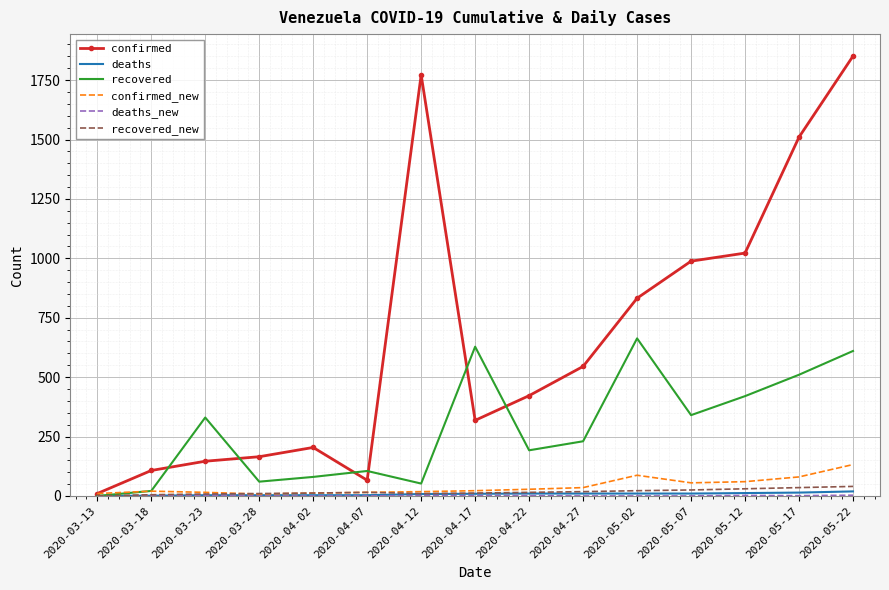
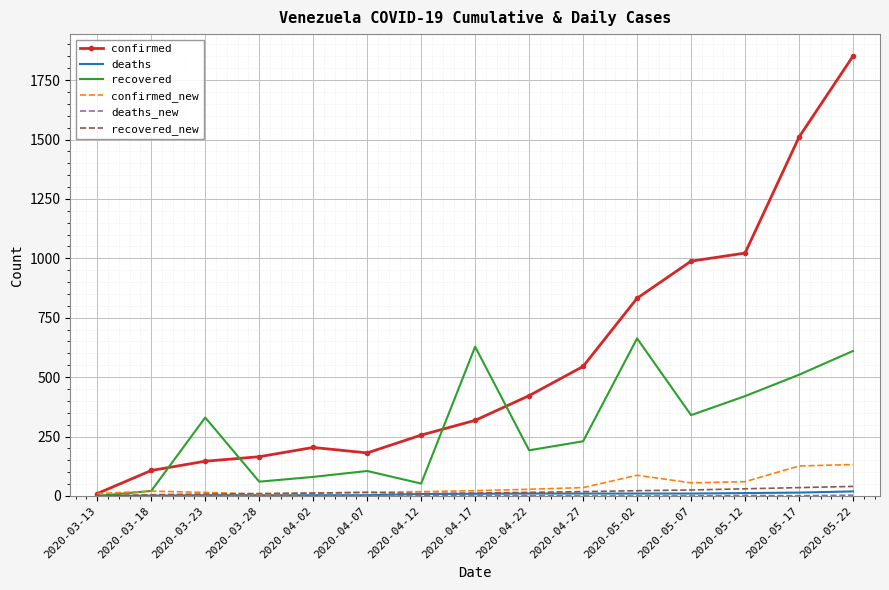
  {
    "confirmed": {
      "2020-03-18": 110,
      "2020-03-23": 150,
      "2020-03-28": 170,
      "2020-04-02": 200,
-     "2020-04-07": 70,
-     "2020-04-12": 1770,
+     "2020-04-07": 180,
+     "2020-04-12": 260,
      "2020-04-17": 320,
      "2020-04-22": 420,
      "2020-04-27": 550,
      "2020-05-02": 830,
      "2020-05-07": 990,
      "2020-05-12": 1020,
      "2020-05-17": 1510,
      "2020-05-22": 1850
    },
    "deaths": {
      "2020-05-17": 10,
      "2020-05-22": 20
    },
    "recovered": {
      "2020-03-23": 330,
      "2020-03-28": 60,
      "2020-04-02": 80,
      "2020-04-07": 110,
      "2020-04-12": 50,
      "2020-04-17": 630,
      "2020-04-22": 190,
      "2020-04-27": 230,
      "2020-05-02": 660,
      "2020-05-07": 340,
      "2020-05-12": 420,
      "2020-05-17": 510,
      "2020-05-22": 610
    },
    "confirmed_new": {
      "2020-04-22": 30,
      "2020-04-27": 40,
      "2020-05-02": 90,
      "2020-05-07": 60,
      "2020-05-12": 60,
-     "2020-05-17": 80,
+     "2020-05-17": 130,
      "2020-05-22": 130
    },
    "deaths_new": {
      "2020-05-17": 0,
      "2020-05-22": 0
    },
    "recovered_new": {
      "2020-05-02": 20,
      "2020-05-07": 30,
      "2020-05-12": 30,
      "2020-05-17": 40,
      "2020-05-22": 40
    }
  }
